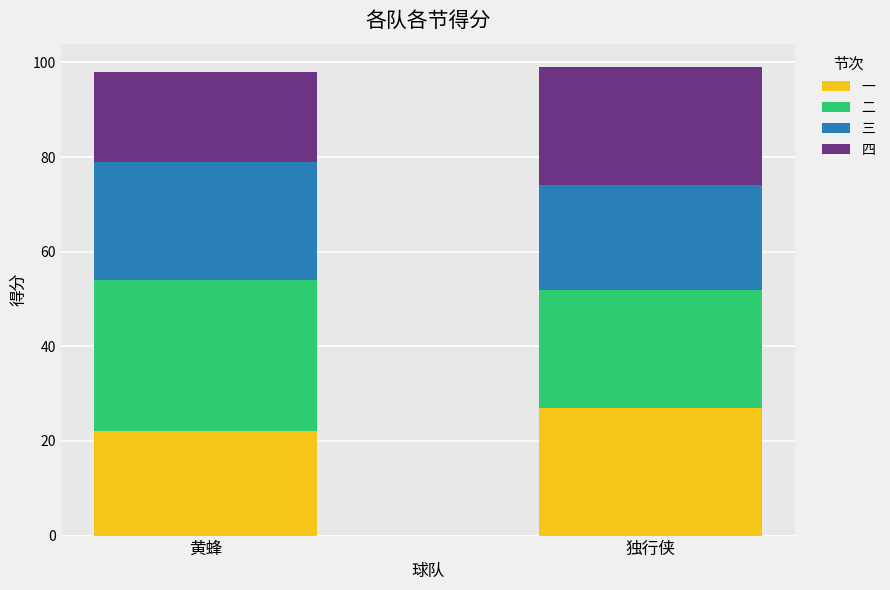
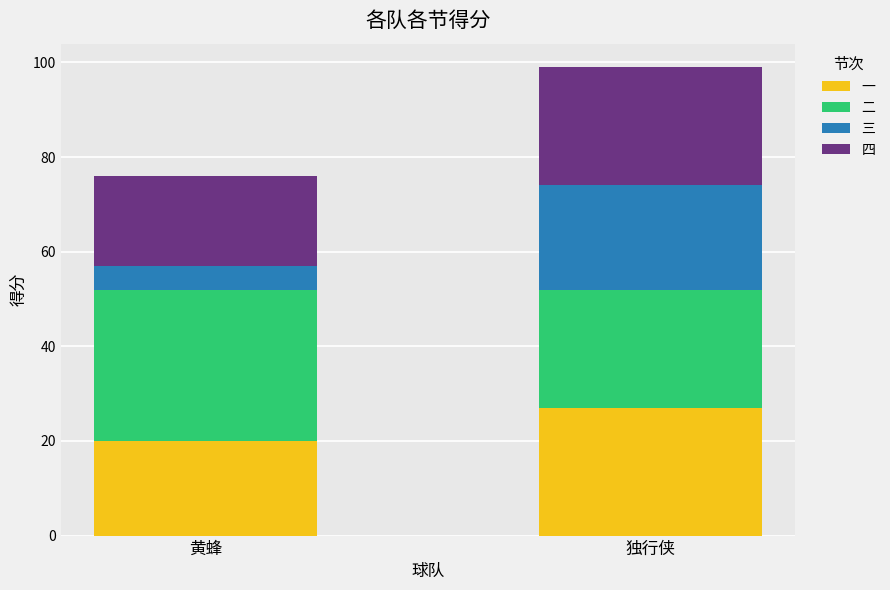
  {
    "一": {
-     "黄蜂": 22,
+     "黄蜂": 20,
      "独行侠": 27
    },
    "二": {
      "黄蜂": 32,
      "独行侠": 25
    },
    "三": {
-     "黄蜂": 25,
+     "黄蜂": 5,
      "独行侠": 22
    },
    "四": {
      "黄蜂": 19,
      "独行侠": 25
    }
  }
